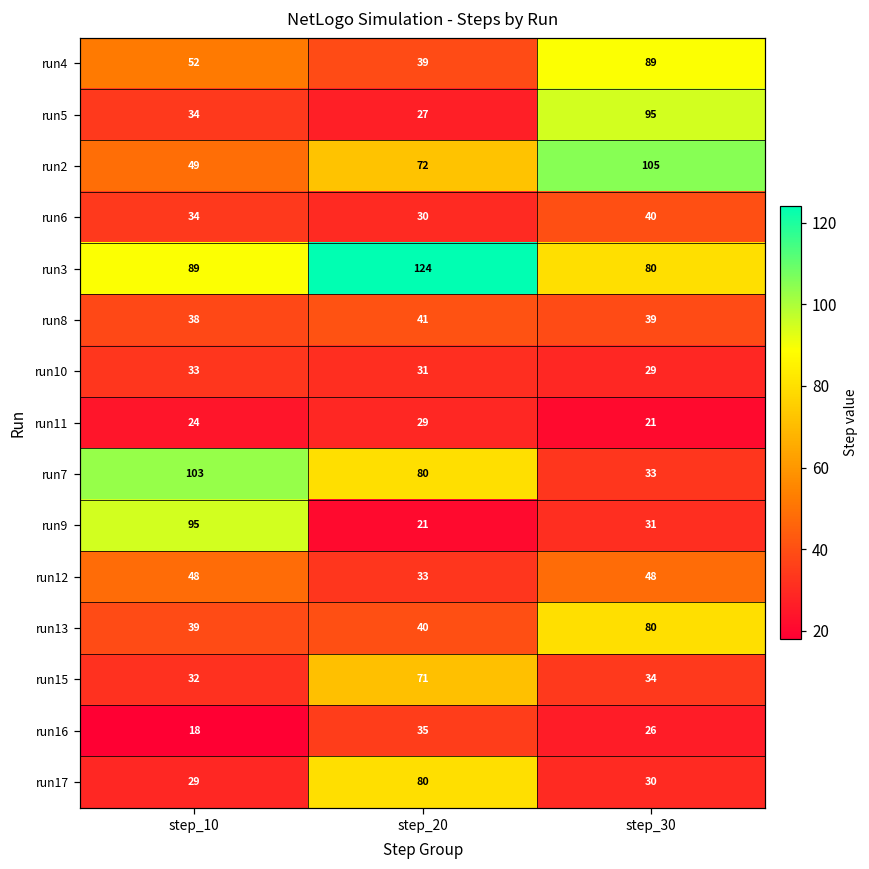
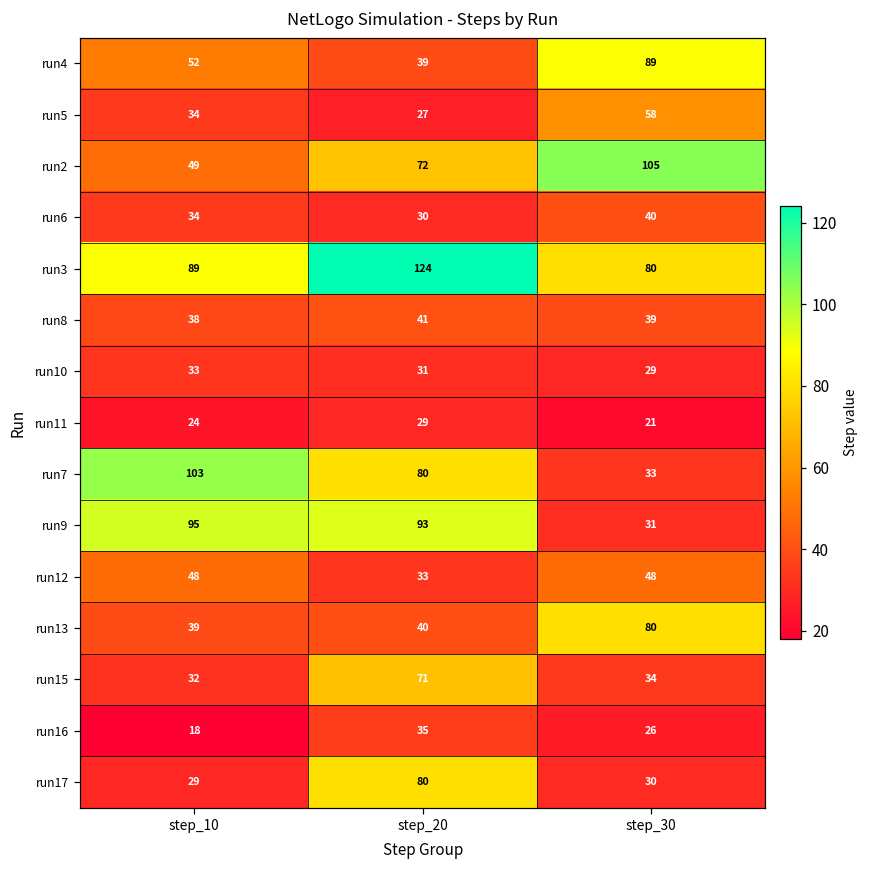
  {
    "run4": {
      "step_10": 52,
      "step_20": 39,
      "step_30": 89
    },
    "run5": {
      "step_10": 34,
      "step_20": 27,
-     "step_30": 95
+     "step_30": 58
    },
    "run2": {
      "step_10": 49,
      "step_20": 72,
      "step_30": 105
    },
    "run6": {
      "step_10": 34,
      "step_20": 30,
      "step_30": 40
    },
    "run3": {
      "step_10": 89,
      "step_20": 124,
      "step_30": 80
    },
    "run8": {
      "step_10": 38,
      "step_20": 41,
      "step_30": 39
    },
    "run10": {
      "step_10": 33,
      "step_20": 31,
      "step_30": 29
    },
    "run11": {
      "step_10": 24,
      "step_20": 29,
      "step_30": 21
    },
    "run7": {
      "step_10": 103,
      "step_20": 80,
      "step_30": 33
    },
    "run9": {
      "step_10": 95,
-     "step_20": 21,
+     "step_20": 93,
      "step_30": 31
    },
    "run12": {
      "step_10": 48,
      "step_20": 33,
      "step_30": 48
    },
    "run13": {
      "step_10": 39,
      "step_20": 40,
      "step_30": 80
    },
    "run15": {
      "step_10": 32,
      "step_20": 71,
      "step_30": 34
    },
    "run16": {
      "step_10": 18,
      "step_20": 35,
      "step_30": 26
    },
    "run17": {
      "step_10": 29,
      "step_20": 80,
      "step_30": 30
    }
  }
